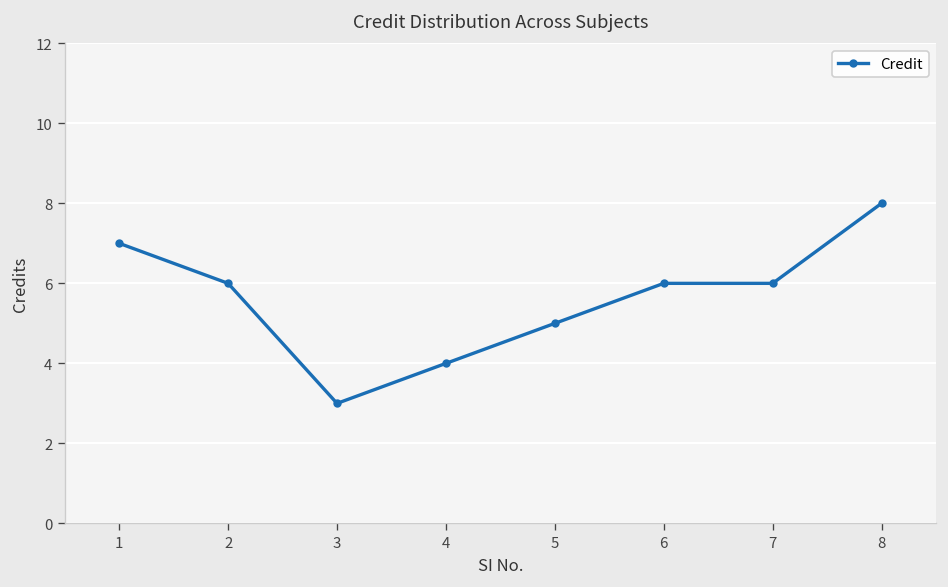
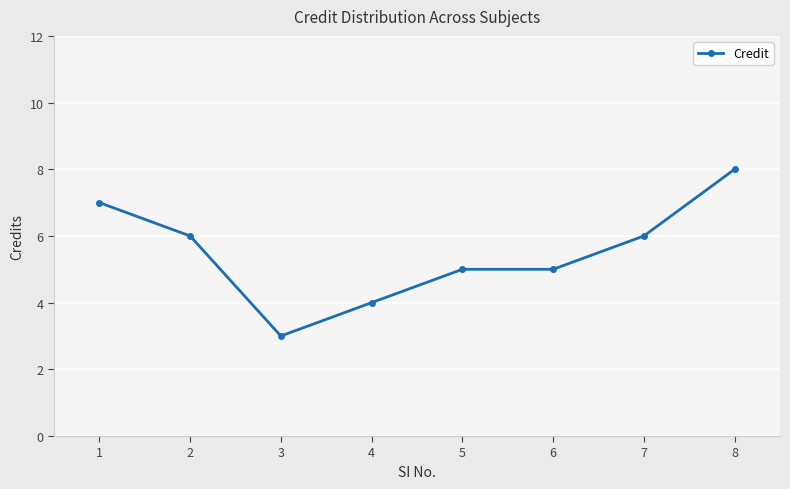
  {
    "1": 7,
    "2": 6,
    "3": 3,
    "4": 4,
    "5": 5,
-   "6": 6,
+   "6": 5,
    "7": 6,
    "8": 8
  }
